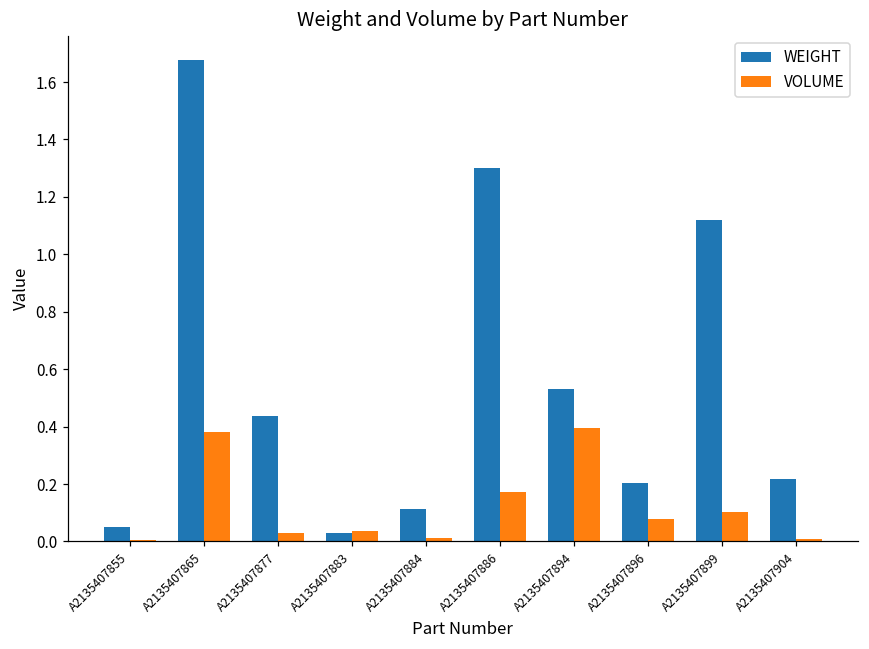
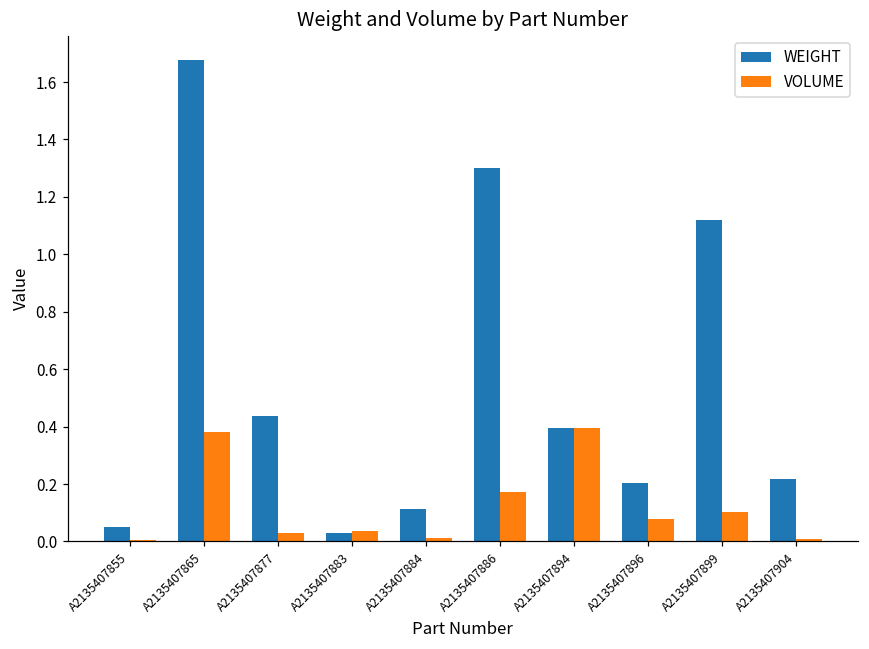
  {
    "WEIGHT": {
      "A2135407855": 0.05,
      "A2135407865": 1.68,
      "A2135407877": 0.44,
      "A2135407883": 0.03,
      "A2135407884": 0.11,
      "A2135407886": 1.30,
-     "A2135407894": 0.53,
+     "A2135407894": 0.40,
      "A2135407896": 0.20,
      "A2135407899": 1.12,
      "A2135407904": 0.22
    },
    "VOLUME": {
      "A2135407865": 0.38,
      "A2135407877": 0.03,
      "A2135407883": 0.04,
      "A2135407884": 0.01,
      "A2135407886": 0.17,
      "A2135407894": 0.39,
      "A2135407896": 0.08,
      "A2135407899": 0.10,
      "A2135407904": 0.01
    }
  }
